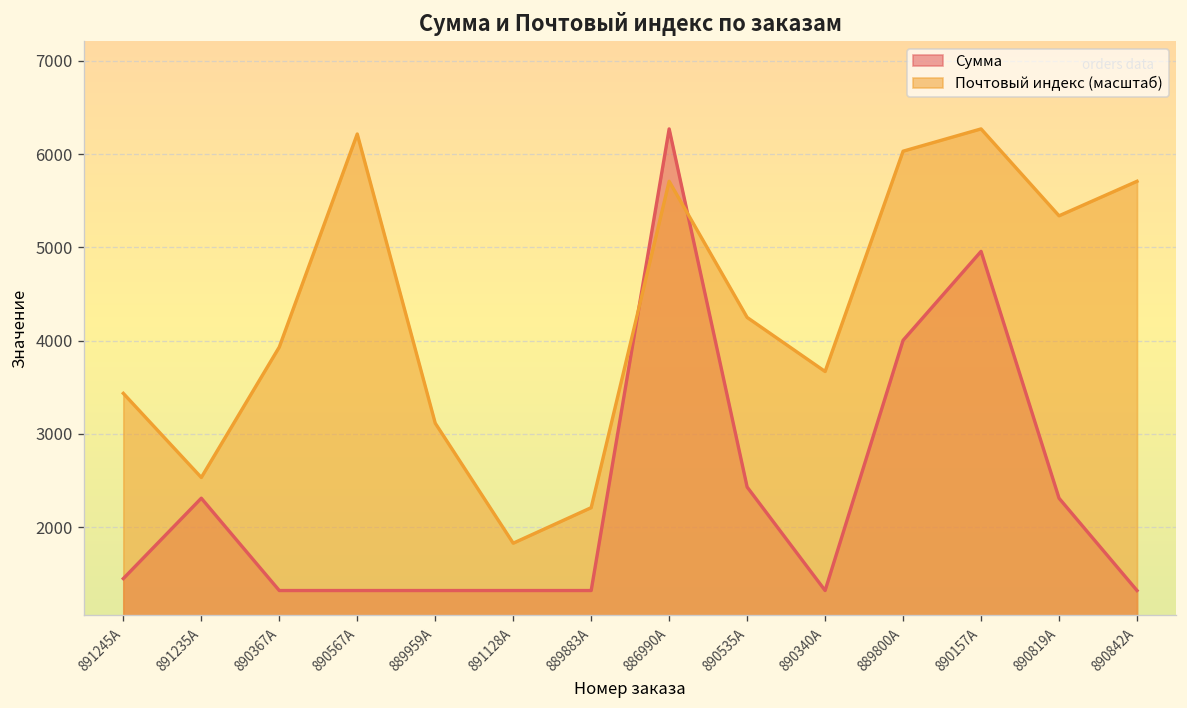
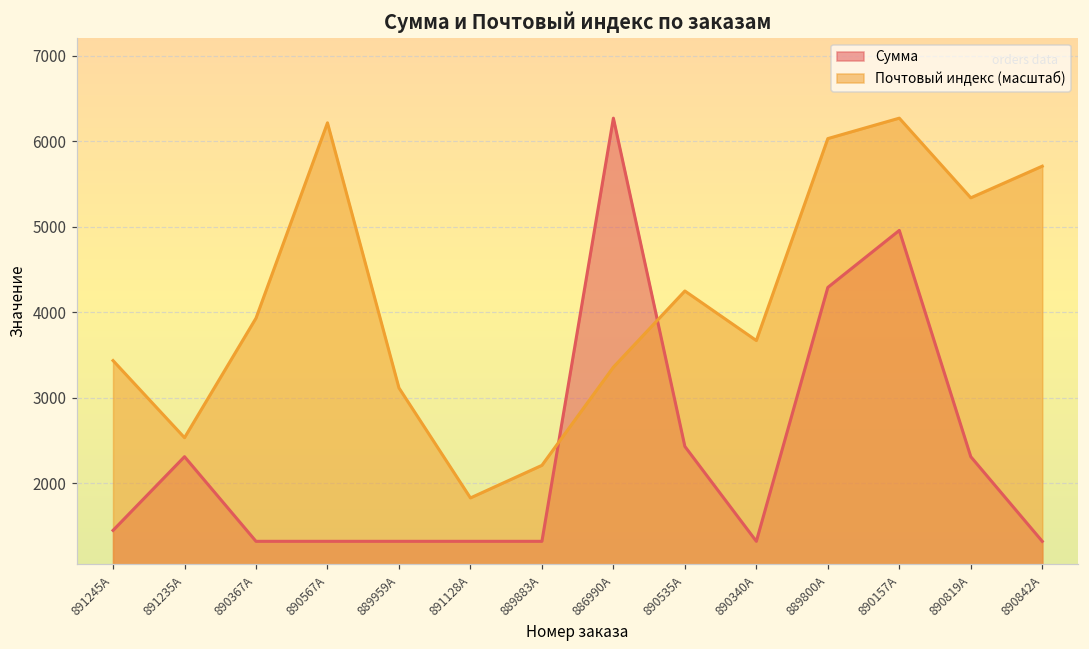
  {
    "Сумма": {
      "891245A": 1400,
      "891235A": 2300,
      "890367A": 1300,
      "890567A": 1300,
      "889959A": 1300,
      "891128A": 1300,
      "889883A": 1300,
      "886990A": 6300,
      "890535A": 2400,
      "890340A": 1300,
-     "889800A": 4000,
+     "889800A": 4300,
      "890157A": 5000,
      "890819A": 2300,
      "890842A": 1300
    },
    "Почтовый индекс (масштаб)": {
      "891245A": 3400,
      "891235A": 2500,
      "890367A": 3900,
      "890567A": 6200,
      "889959A": 3100,
      "891128A": 1800,
      "889883A": 2200,
-     "886990A": 5700,
+     "886990A": 3400,
      "890535A": 4200,
      "890340A": 3700,
      "889800A": 6000,
      "890157A": 6300,
      "890819A": 5300,
      "890842A": 5700
    }
  }
